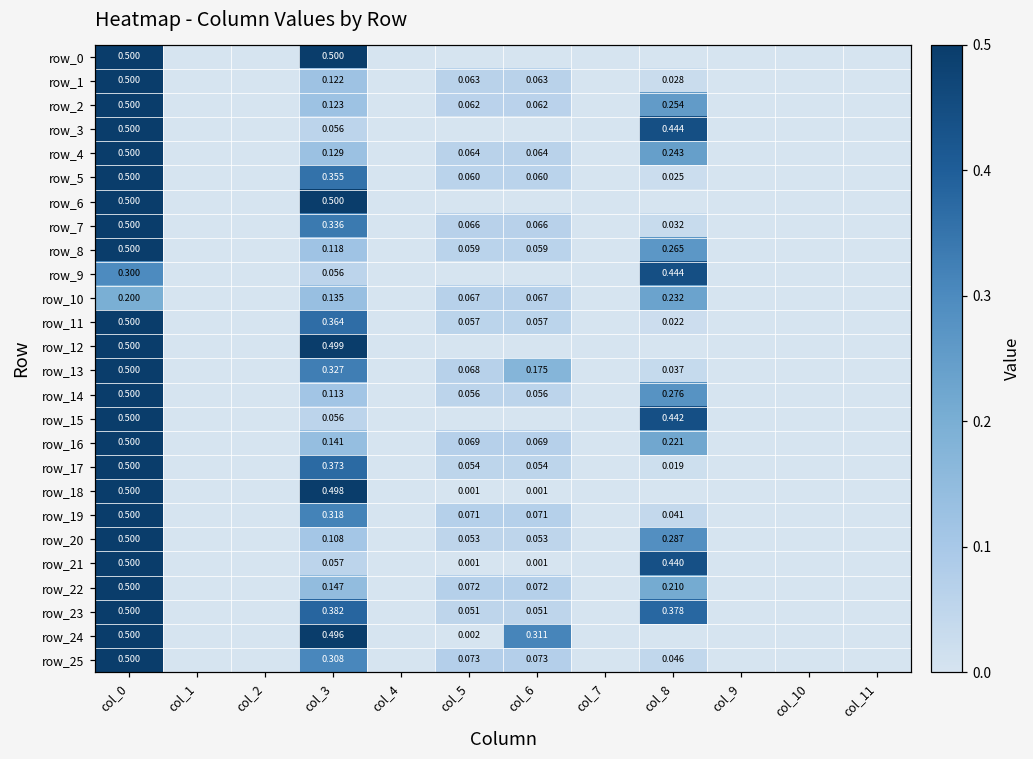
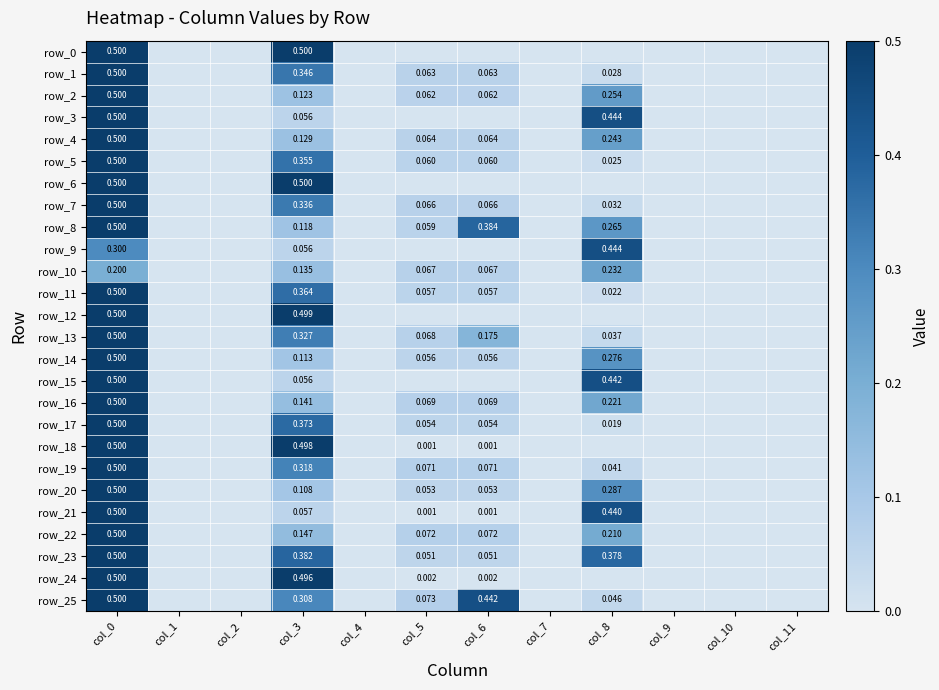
  {
    "row_0": {
      "col_0": 0.500,
      "col_3": 0.500
    },
    "row_1": {
      "col_0": 0.500,
-     "col_3": 0.122,
+     "col_3": 0.346,
      "col_5": 0.063,
      "col_6": 0.063,
      "col_8": 0.028
    },
    "row_2": {
      "col_0": 0.500,
      "col_3": 0.123,
      "col_5": 0.062,
      "col_6": 0.062,
      "col_8": 0.254
    },
    "row_3": {
      "col_0": 0.500,
      "col_3": 0.056,
      "col_8": 0.444
    },
    "row_4": {
      "col_0": 0.500,
      "col_3": 0.129,
      "col_5": 0.064,
      "col_6": 0.064,
      "col_8": 0.243
    },
    "row_5": {
      "col_0": 0.500,
      "col_3": 0.355,
      "col_5": 0.060,
      "col_6": 0.060,
      "col_8": 0.025
    },
    "row_6": {
      "col_0": 0.500,
      "col_3": 0.500
    },
    "row_7": {
      "col_0": 0.500,
      "col_3": 0.336,
      "col_5": 0.066,
      "col_6": 0.066,
      "col_8": 0.032
    },
    "row_8": {
      "col_0": 0.500,
      "col_3": 0.118,
      "col_5": 0.059,
-     "col_6": 0.059,
+     "col_6": 0.384,
      "col_8": 0.265
    },
    "row_9": {
      "col_0": 0.300,
      "col_3": 0.056,
      "col_8": 0.444
    },
    "row_10": {
      "col_0": 0.200,
      "col_3": 0.135,
      "col_5": 0.067,
      "col_6": 0.067,
      "col_8": 0.232
    },
    "row_11": {
      "col_0": 0.500,
      "col_3": 0.364,
      "col_5": 0.057,
      "col_6": 0.057,
      "col_8": 0.022
    },
    "row_12": {
      "col_0": 0.500,
      "col_3": 0.499
    },
    "row_13": {
      "col_0": 0.500,
      "col_3": 0.327,
      "col_5": 0.068,
      "col_6": 0.175,
      "col_8": 0.037
    },
    "row_14": {
      "col_0": 0.500,
      "col_3": 0.113,
      "col_5": 0.056,
      "col_6": 0.056,
      "col_8": 0.276
    },
    "row_15": {
      "col_0": 0.500,
      "col_3": 0.056,
      "col_8": 0.442
    },
    "row_16": {
      "col_0": 0.500,
      "col_3": 0.141,
      "col_5": 0.069,
      "col_6": 0.069,
      "col_8": 0.221
    },
    "row_17": {
      "col_0": 0.500,
      "col_3": 0.373,
      "col_5": 0.054,
      "col_6": 0.054,
      "col_8": 0.019
    },
    "row_18": {
      "col_0": 0.500,
      "col_3": 0.498,
      "col_5": 0.001,
      "col_6": 0.001
    },
    "row_19": {
      "col_0": 0.500,
      "col_3": 0.318,
      "col_5": 0.071,
      "col_6": 0.071,
      "col_8": 0.041
    },
    "row_20": {
      "col_0": 0.500,
      "col_3": 0.108,
      "col_5": 0.053,
      "col_6": 0.053,
      "col_8": 0.287
    },
    "row_21": {
      "col_0": 0.500,
      "col_3": 0.057,
      "col_5": 0.001,
      "col_6": 0.001,
      "col_8": 0.440
    },
    "row_22": {
      "col_0": 0.500,
      "col_3": 0.147,
      "col_5": 0.072,
      "col_6": 0.072,
      "col_8": 0.210
    },
    "row_23": {
      "col_0": 0.500,
      "col_3": 0.382,
      "col_5": 0.051,
      "col_6": 0.051,
      "col_8": 0.378
    },
    "row_24": {
      "col_0": 0.500,
      "col_3": 0.496,
      "col_5": 0.002,
-     "col_6": 0.311
+     "col_6": 0.002
    },
    "row_25": {
      "col_0": 0.500,
      "col_3": 0.308,
      "col_5": 0.073,
-     "col_6": 0.073,
+     "col_6": 0.442,
      "col_8": 0.046
    }
  }
